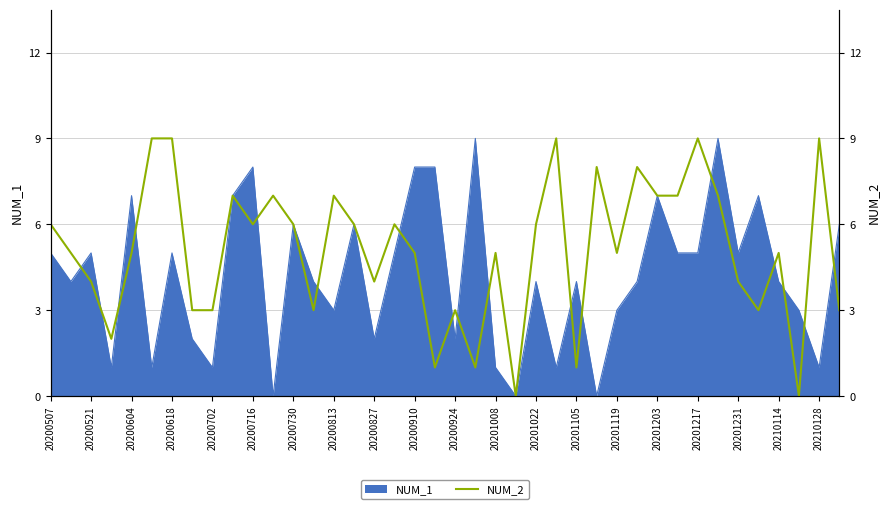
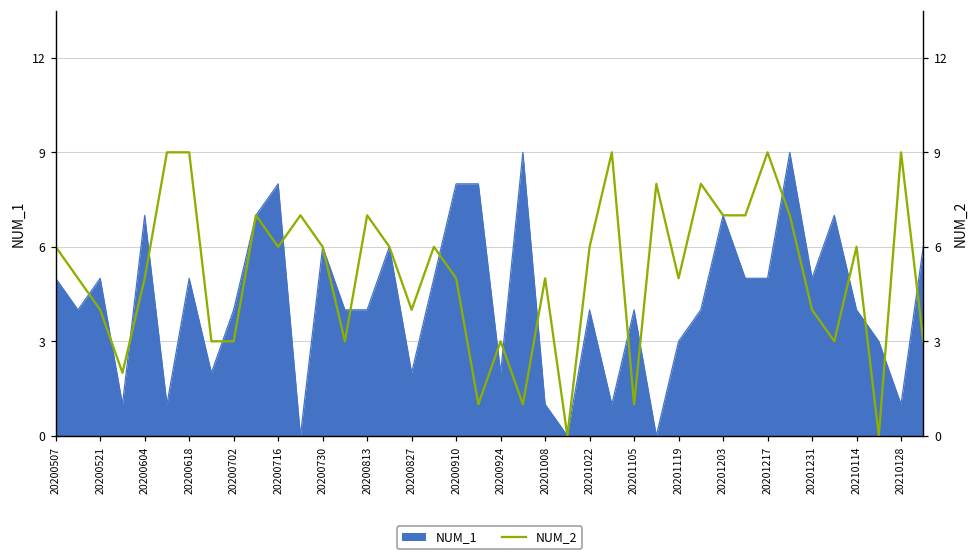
  {
    "NUM_1": {
      "20200507": 5,
      "20200521": 5,
      "20200604": 7,
      "20200618": 5,
-     "20200702": 1,
+     "20200702": 4,
      "20200716": 8,
      "20200730": 6,
-     "20200813": 3,
+     "20200813": 4,
      "20200827": 2,
      "20200910": 8,
      "20200924": 2,
      "20201008": 1,
      "20201022": 4,
      "20201105": 4,
      "20201119": 3,
      "20201203": 7,
      "20201217": 5,
      "20201231": 5,
      "20210114": 4,
      "20210128": 1
    },
    "NUM_2": {
      "20200507": 6,
      "20200521": 4,
      "20200604": 5,
      "20200618": 9,
      "20200702": 3,
      "20200716": 6,
      "20200730": 6,
      "20200813": 7,
      "20200827": 4,
      "20200910": 5,
      "20200924": 3,
      "20201008": 5,
      "20201022": 6,
      "20201105": 1,
      "20201119": 5,
      "20201203": 7,
      "20201217": 9,
      "20201231": 4,
-     "20210114": 5,
+     "20210114": 6,
      "20210128": 9
    }
  }
